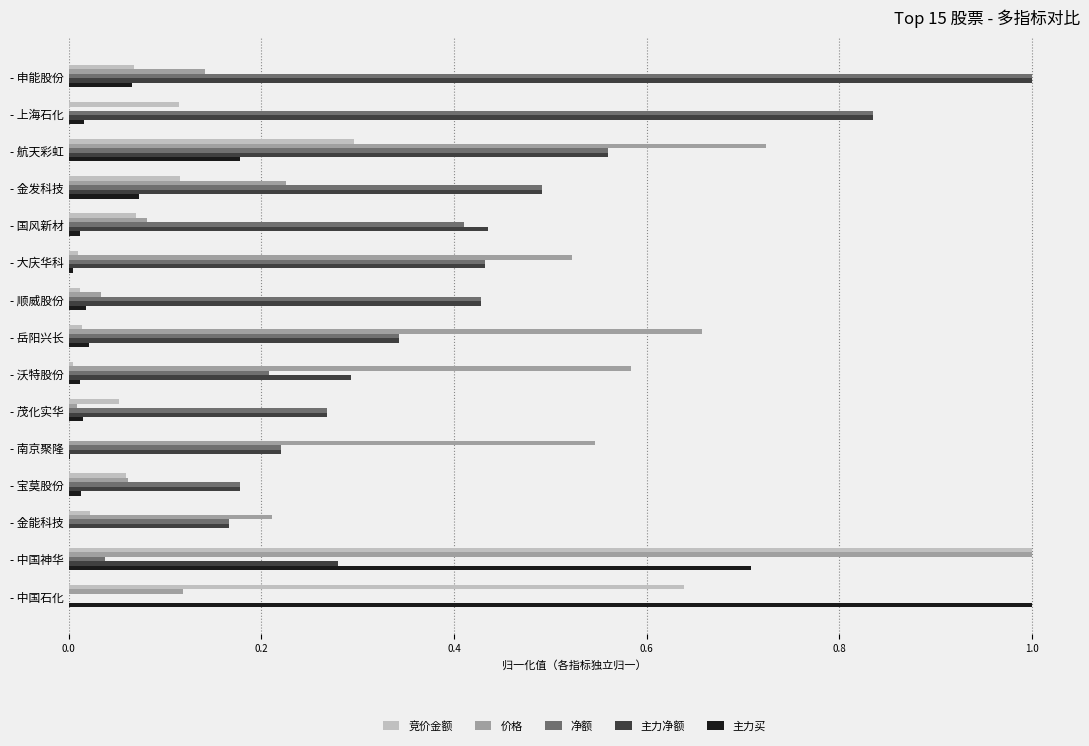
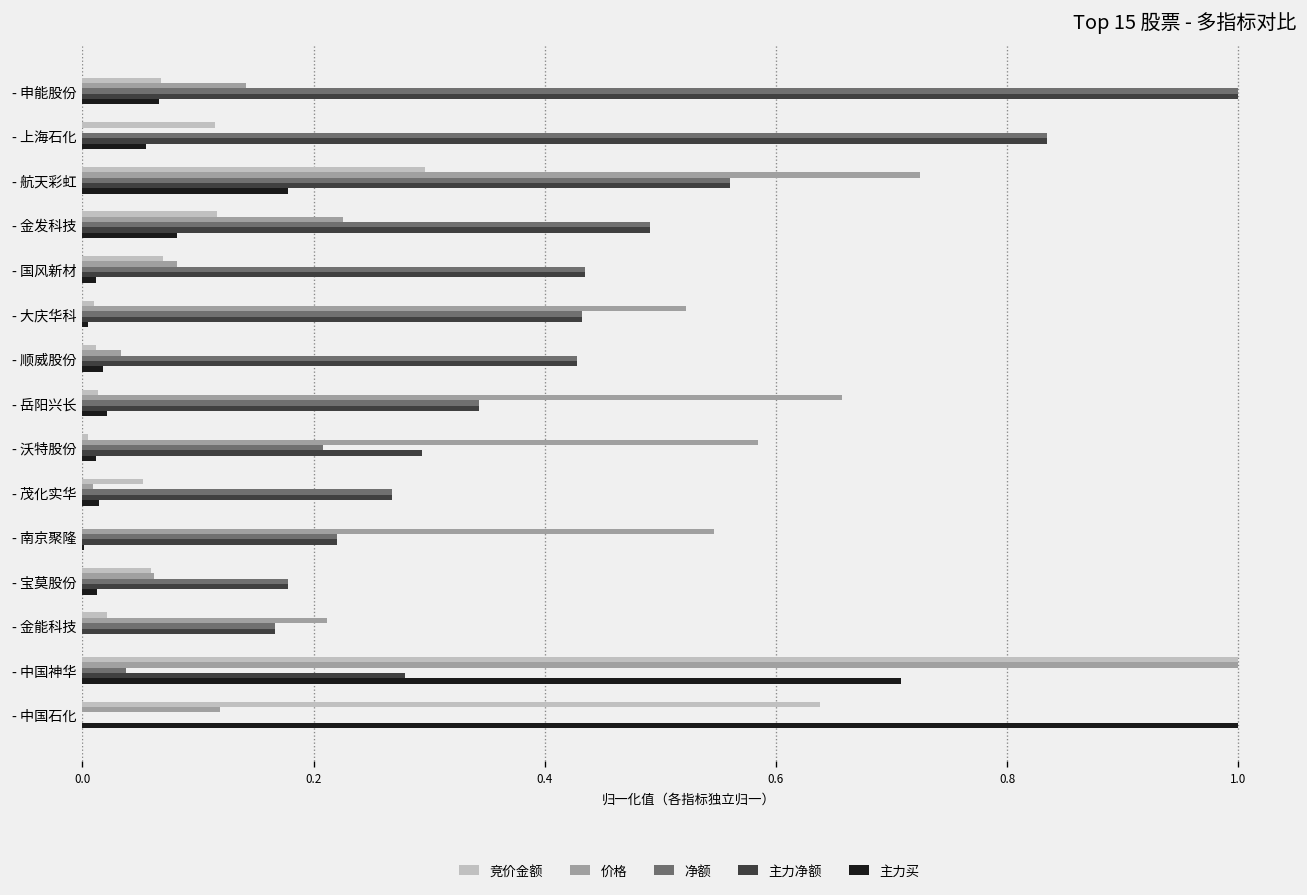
  {
    "净额": {
      "- 申能股份": 1.00,
      "- 上海石化": 0.83,
      "- 航天彩虹": 0.56,
      "- 金发科技": 0.49,
-     "- 国风新材": 0.41,
+     "- 国风新材": 0.44,
      "- 大庆华科": 0.43,
      "- 顺威股份": 0.43,
      "- 岳阳兴长": 0.34,
      "- 沃特股份": 0.21,
      "- 茂化实华": 0.27,
      "- 南京聚隆": 0.22,
      "- 宝莫股份": 0.18,
      "- 金能科技": 0.17,
      "- 中国神华": 0.04,
      "- 中国石化": 0.00
    },
    "主力净额": {
      "- 申能股份": 1.00,
      "- 上海石化": 0.83,
      "- 航天彩虹": 0.56,
      "- 金发科技": 0.49,
      "- 国风新材": 0.44,
      "- 大庆华科": 0.43,
      "- 顺威股份": 0.43,
      "- 岳阳兴长": 0.34,
      "- 沃特股份": 0.29,
      "- 茂化实华": 0.27,
      "- 南京聚隆": 0.22,
      "- 宝莫股份": 0.18,
      "- 金能科技": 0.17,
      "- 中国神华": 0.28,
      "- 中国石化": 0.00
    },
    "主力买": {
      "- 申能股份": 0.07,
-     "- 上海石化": 0.02,
+     "- 上海石化": 0.06,
      "- 航天彩虹": 0.18,
-     "- 金发科技": 0.07,
+     "- 金发科技": 0.08,
      "- 国风新材": 0.01,
      "- 大庆华科": 0.00,
      "- 顺威股份": 0.02,
      "- 岳阳兴长": 0.02,
      "- 沃特股份": 0.01,
      "- 茂化实华": 0.01,
      "- 宝莫股份": 0.01,
      "- 金能科技": 0.00,
      "- 中国神华": 0.71,
      "- 中国石化": 1.00
    }
  }
